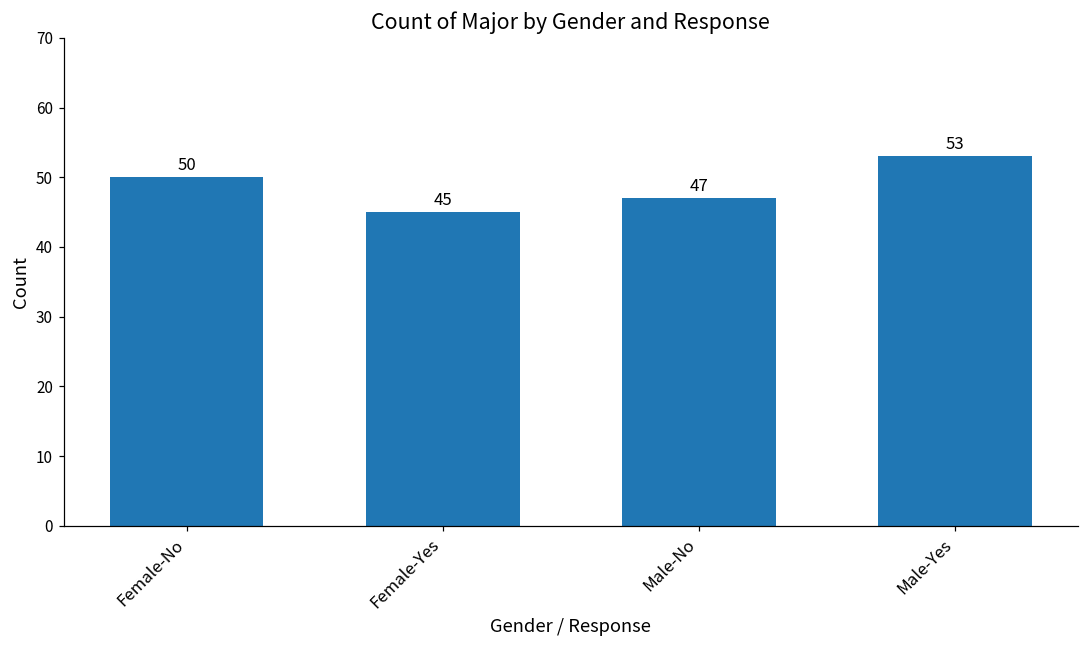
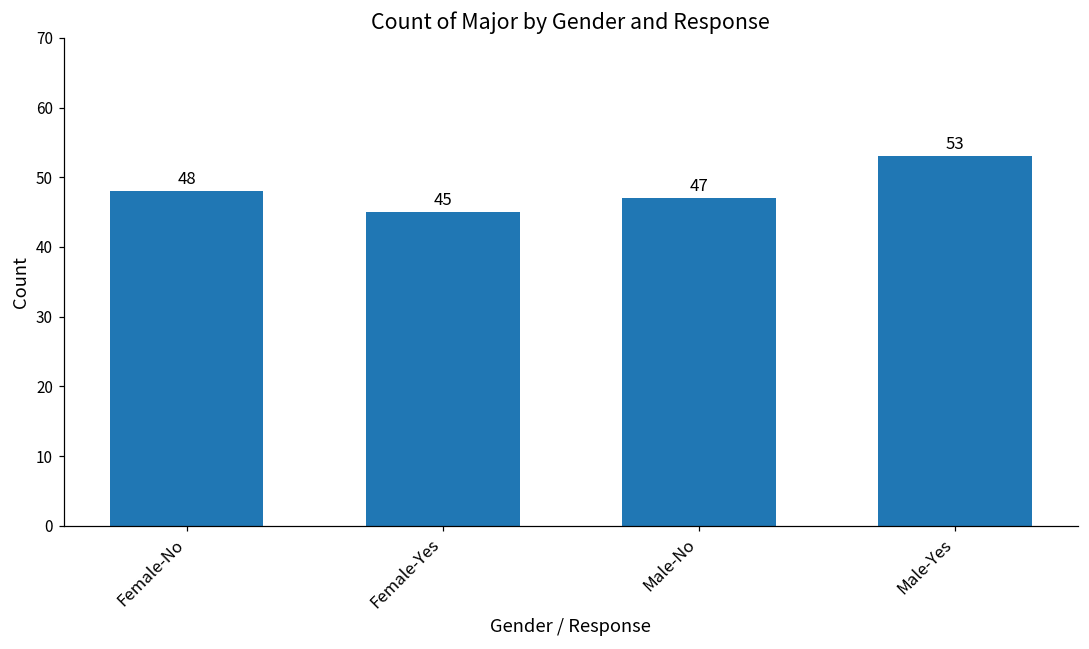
  {
-   "Female-No": 50,
+   "Female-No": 48,
    "Female-Yes": 45,
    "Male-No": 47,
    "Male-Yes": 53
  }
